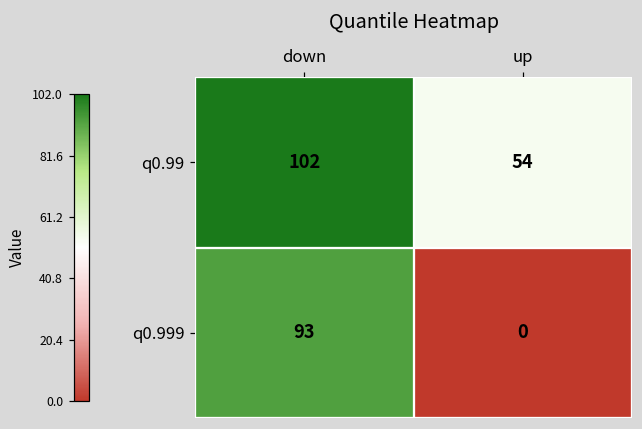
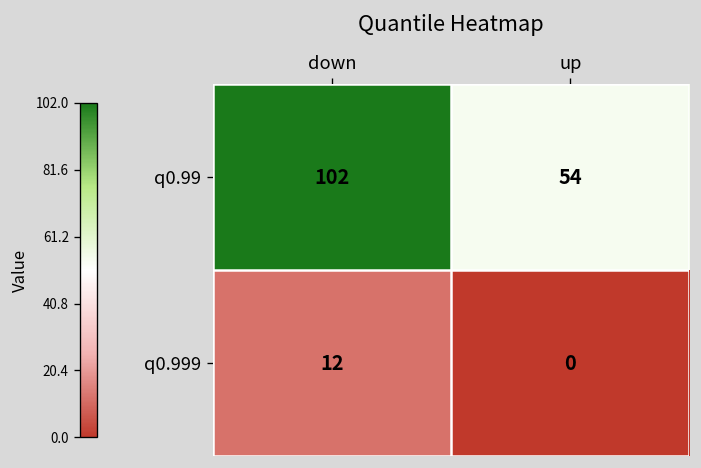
  {
    "q0.99": {
      "down": 102,
      "up": 54
    },
    "q0.999": {
-     "down": 93,
+     "down": 12,
      "up": 0
    }
  }
